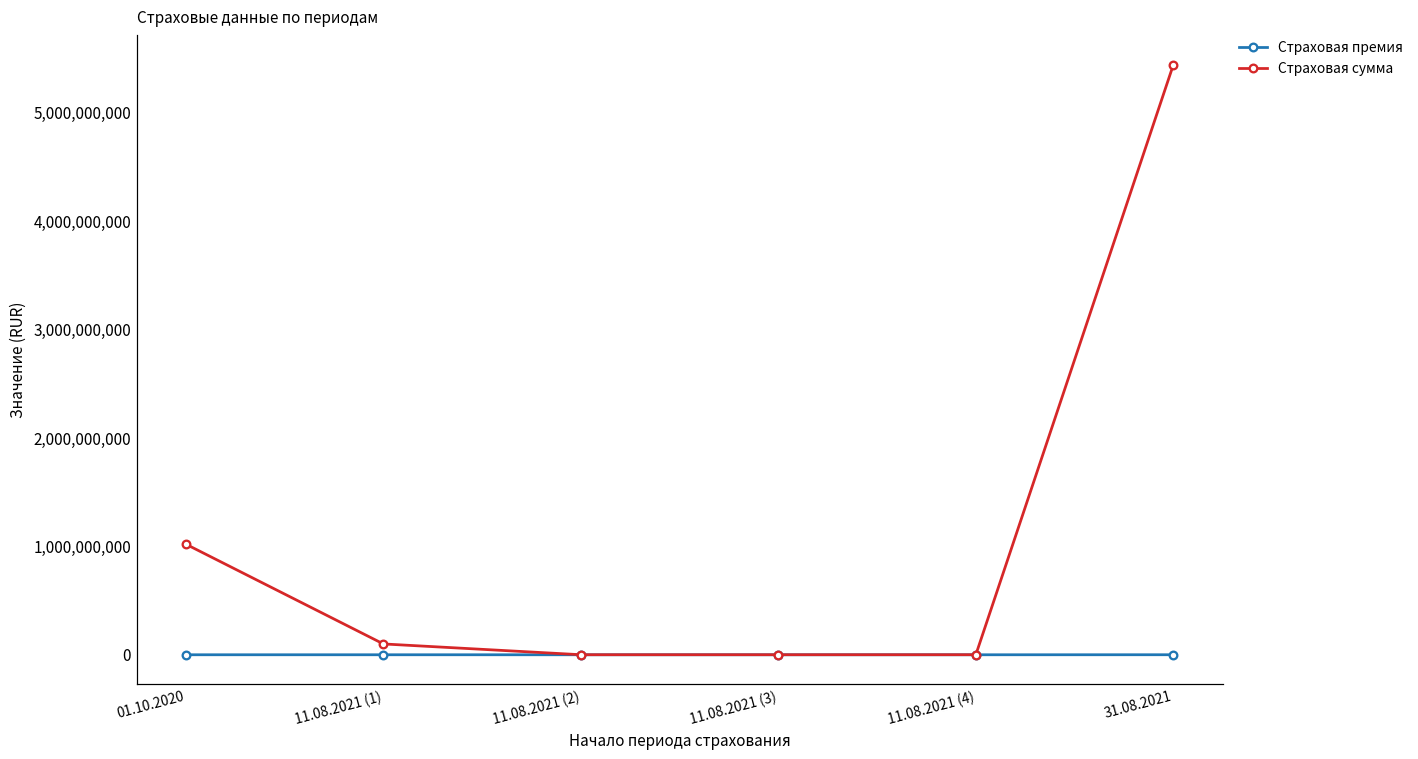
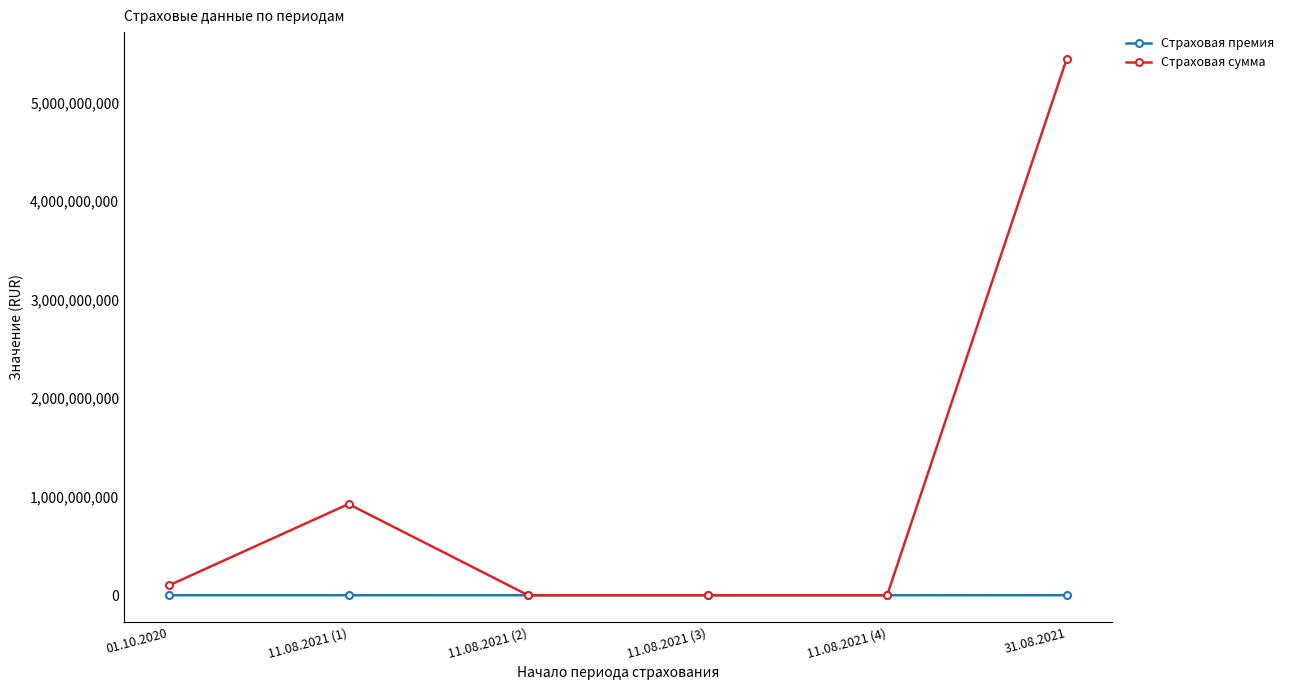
  {
    "Страховая премия": {
      "01.10.2020": "0",
      "11.08.2021 (1)": "0",
      "31.08.2021": "0"
    },
    "Страховая сумма": {
-     "01.10.2020": "1,000,000,000",
-     "11.08.2021 (1)": "100,000,000",
+     "01.10.2020": "100,000,000",
+     "11.08.2021 (1)": "900,000,000",
      "31.08.2021": "5,400,000,000"
    }
  }
